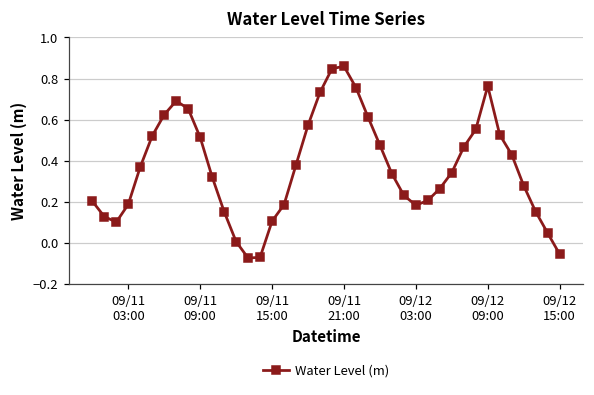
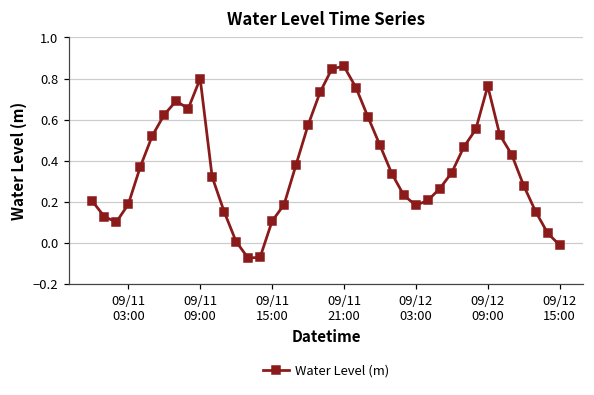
  {
    "09/11 03:00": 0.19,
-   "09/11 09:00": 0.51,
+   "09/11 09:00": 0.80,
    "09/11 15:00": 0.11,
    "09/11 21:00": 0.86,
    "09/12 03:00": 0.18,
    "09/12 09:00": 0.76,
-   "09/12 15:00": -0.06
+   "09/12 15:00": -0.01
  }
